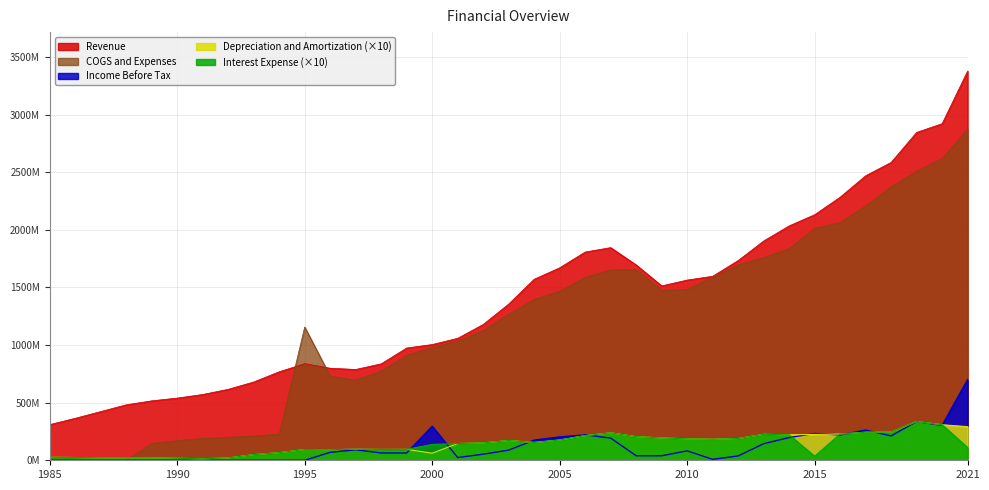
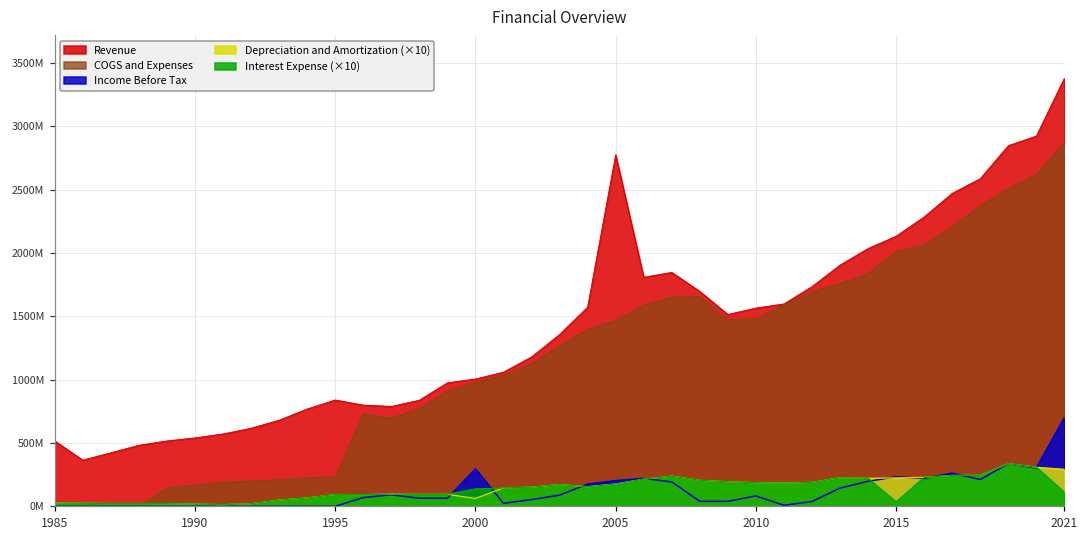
  {
    "Revenue": {
-     "1985": 310000000,
+     "1985": 520000000,
      "1990": 540000000,
      "1995": 840000000,
      "2000": 1000000000,
-     "2005": 1670000000,
+     "2005": 2770000000,
      "2010": 1560000000,
      "2015": 2130000000,
      "2021": 3380000000
    },
    "COGS and Expenses": {
      "1990": 170000000,
-     "1995": 1160000000,
+     "1995": 230000000,
      "2000": 980000000,
      "2005": 1470000000,
      "2010": 1480000000,
      "2015": 2010000000,
      "2021": 2870000000
    },
    "Income Before Tax": {
      "1995": 0,
      "2000": 300000000,
      "2005": 200000000,
      "2010": 80000000,
      "2021": 700000000
    },
    "Depreciation and Amortization (×10)": {
      "2000": 60000000,
      "2021": 290000000
    },
    "Interest Expense (×10)": {
      "2000": 140000000,
      "2015": 30000000,
      "2021": 110000000
    }
  }
